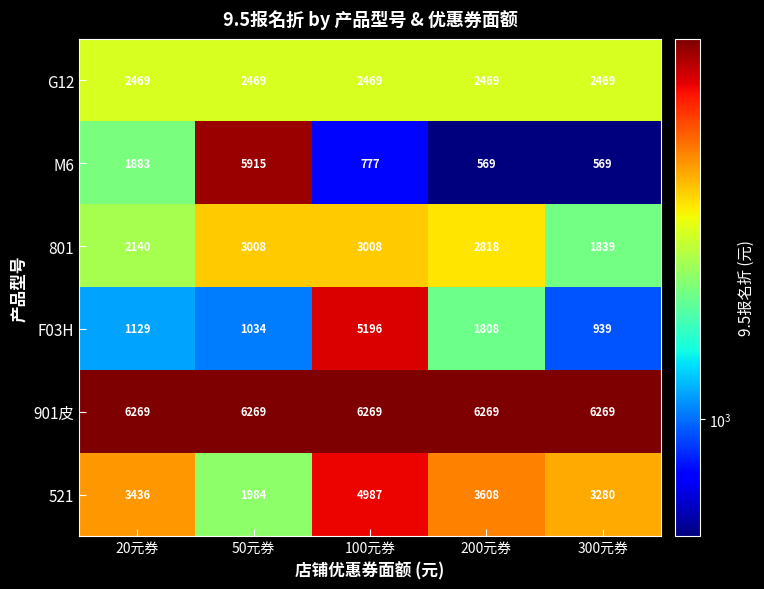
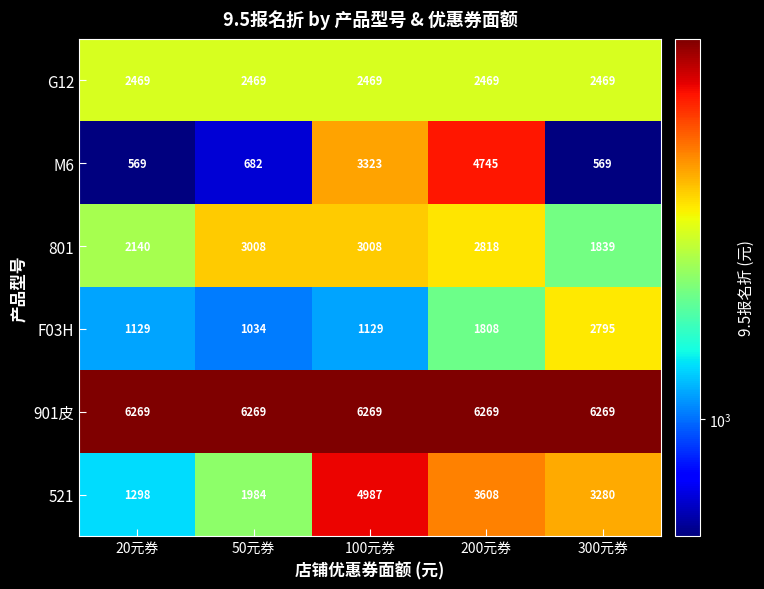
  {
    "G12": {
      "20元券": 2469,
      "50元券": 2469,
      "100元券": 2469,
      "200元券": 2469,
      "300元券": 2469
    },
    "M6": {
-     "20元券": 1883,
-     "50元券": 5915,
-     "100元券": 777,
-     "200元券": 569,
+     "20元券": 569,
+     "50元券": 682,
+     "100元券": 3323,
+     "200元券": 4745,
      "300元券": 569
    },
    "801": {
      "20元券": 2140,
      "50元券": 3008,
      "100元券": 3008,
      "200元券": 2818,
      "300元券": 1839
    },
    "F03H": {
      "20元券": 1129,
      "50元券": 1034,
-     "100元券": 5196,
+     "100元券": 1129,
      "200元券": 1808,
-     "300元券": 939
+     "300元券": 2795
    },
    "901皮": {
      "20元券": 6269,
      "50元券": 6269,
      "100元券": 6269,
      "200元券": 6269,
      "300元券": 6269
    },
    "521": {
-     "20元券": 3436,
+     "20元券": 1298,
      "50元券": 1984,
      "100元券": 4987,
      "200元券": 3608,
      "300元券": 3280
    }
  }
